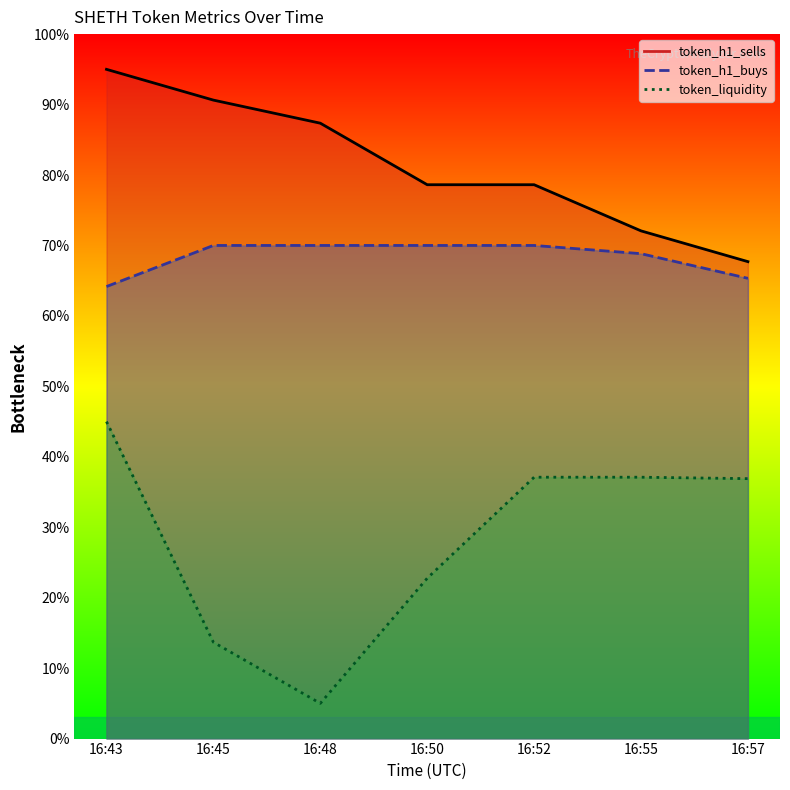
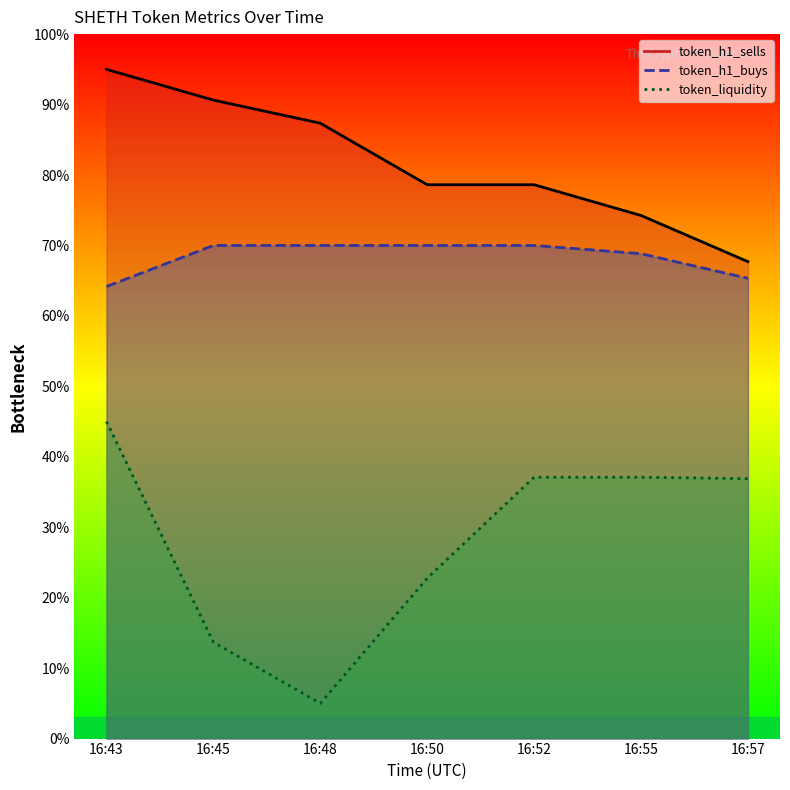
  {
    "token_h1_sells": {
      "16:43": "95%",
      "16:45": "91%",
      "16:48": "87%",
      "16:50": "79%",
      "16:52": "79%",
-     "16:55": "72%",
+     "16:55": "74%",
      "16:57": "68%"
    }
  }
